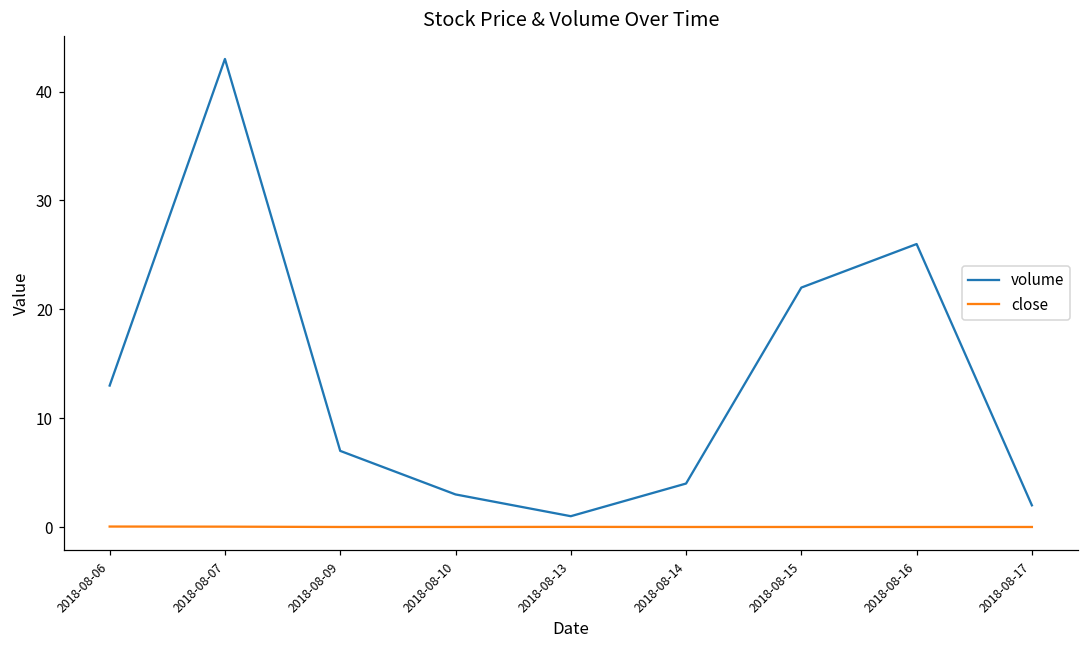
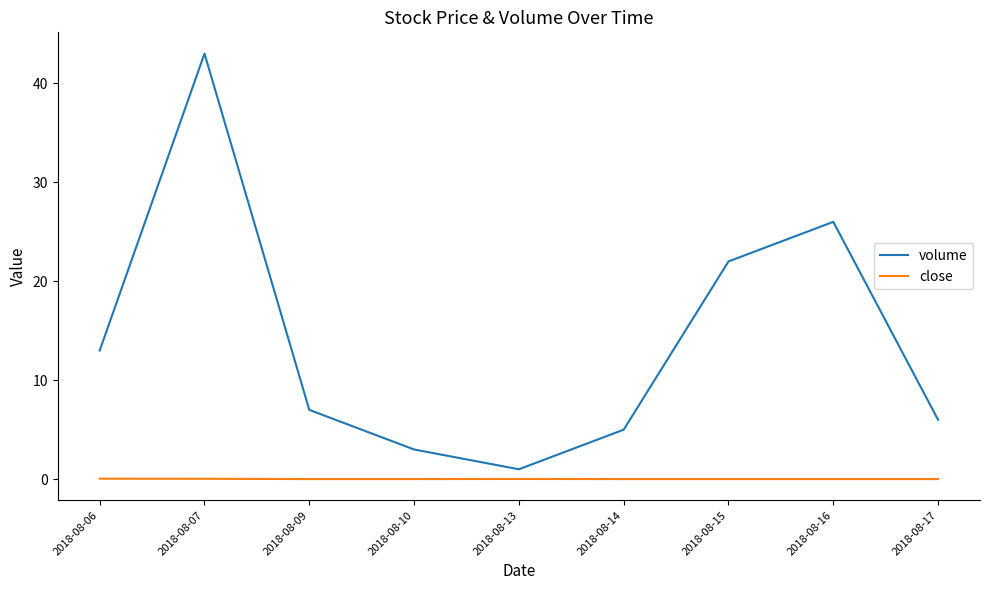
  {
    "volume": {
      "2018-08-06": 13,
      "2018-08-07": 43,
      "2018-08-09": 7,
      "2018-08-10": 3,
      "2018-08-13": 1,
-     "2018-08-14": 4,
+     "2018-08-14": 5,
      "2018-08-15": 22,
      "2018-08-16": 26,
-     "2018-08-17": 2
+     "2018-08-17": 6
    },
    "close": {
      "2018-08-06": 0,
      "2018-08-07": 0,
      "2018-08-09": 0,
      "2018-08-10": 0,
      "2018-08-13": 0,
      "2018-08-14": 0,
      "2018-08-15": 0,
      "2018-08-16": 0,
      "2018-08-17": 0
    }
  }
